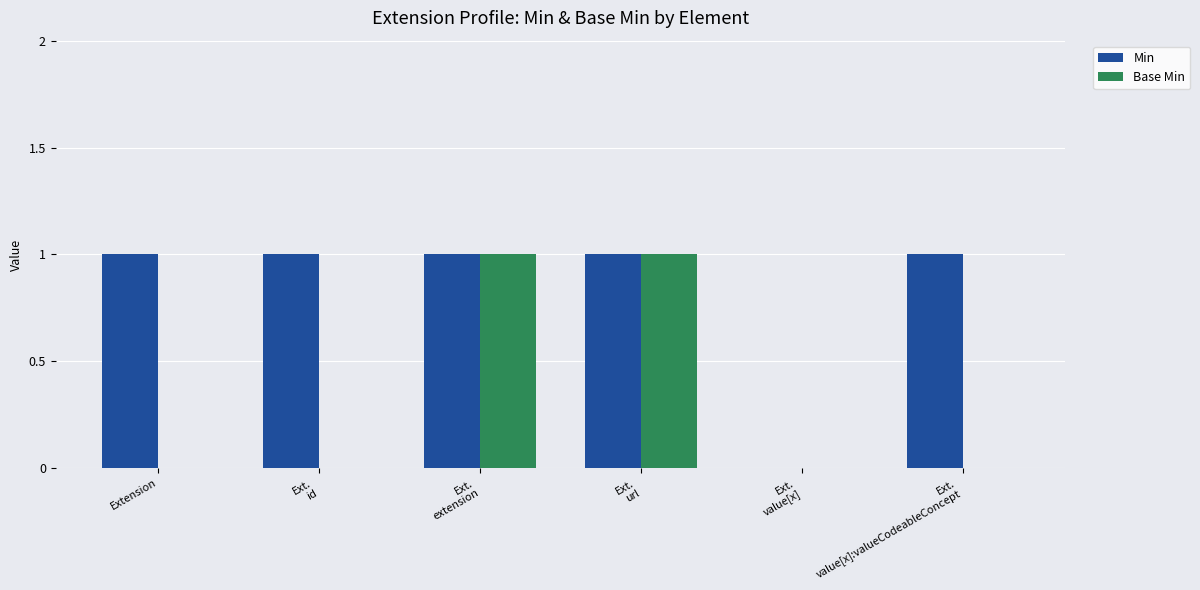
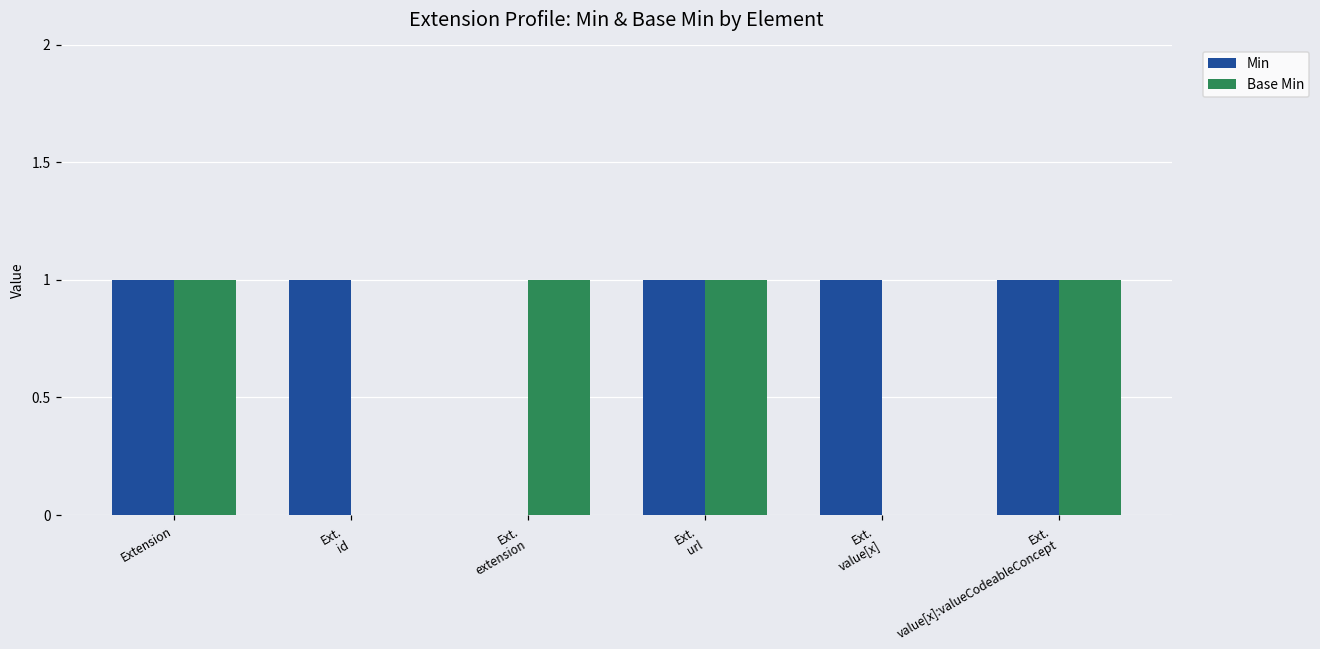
  {
    "Min": {
      "Extension": 1,
      "Ext. id": 1,
-     "Ext. extension": 1,
+     "Ext. extension": 0,
      "Ext. url": 1,
-     "Ext. value[x]": 0,
+     "Ext. value[x]": 1,
      "Ext. value[x]:valueCodeableConcept": 1
    },
    "Base Min": {
-     "Extension": 0,
+     "Extension": 1,
      "Ext. id": 0,
      "Ext. extension": 1,
      "Ext. url": 1,
      "Ext. value[x]": 0,
-     "Ext. value[x]:valueCodeableConcept": 0
+     "Ext. value[x]:valueCodeableConcept": 1
    }
  }
